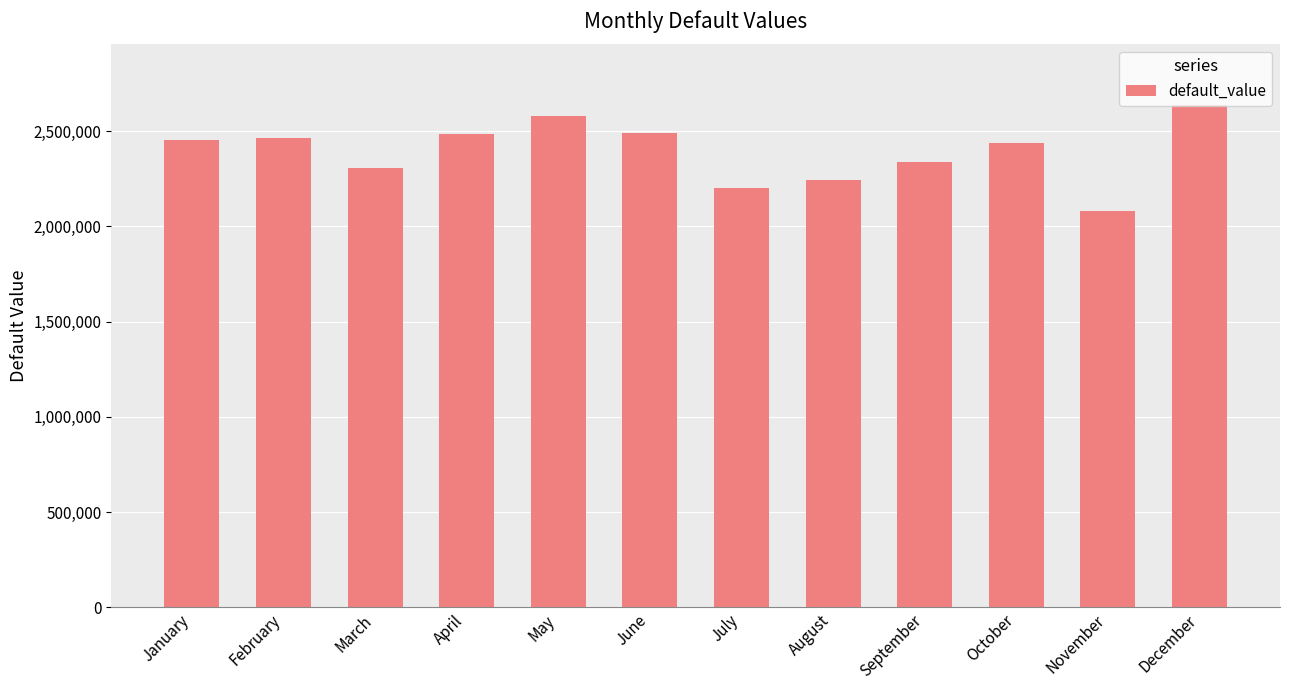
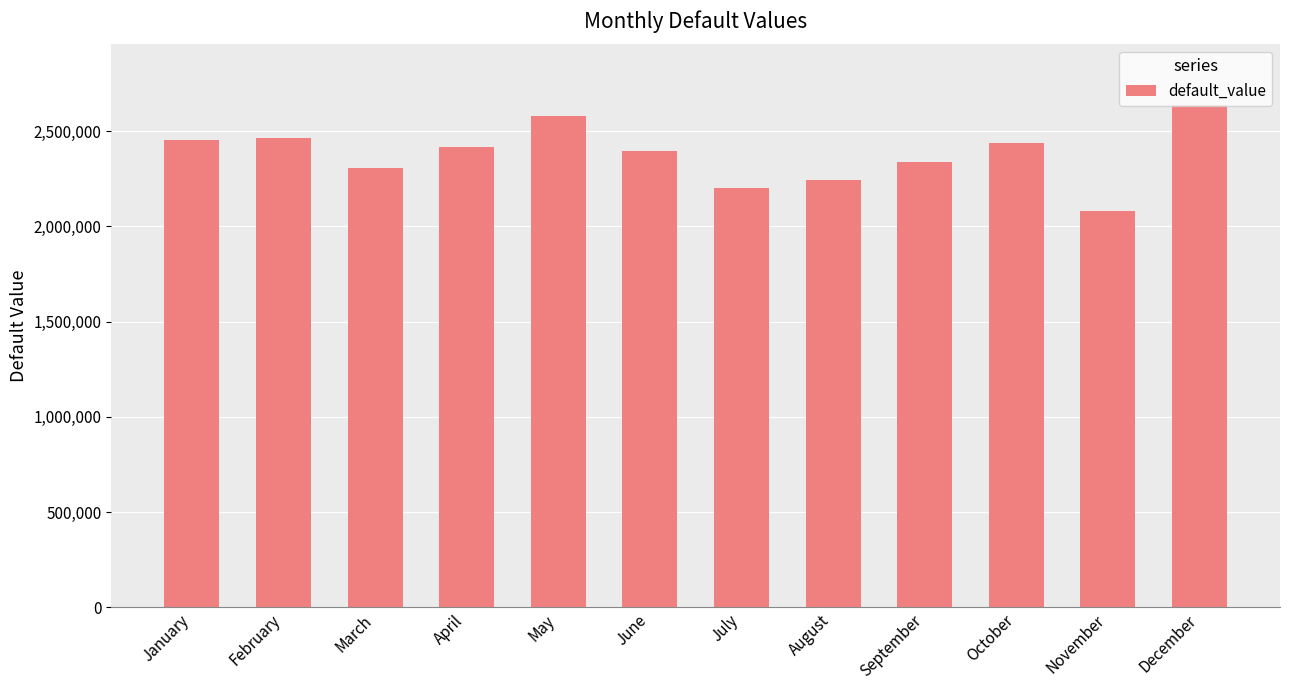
  {
    "January": "2,460,000",
    "February": "2,470,000",
    "March": "2,310,000",
-   "April": "2,490,000",
+   "April": "2,420,000",
    "May": "2,580,000",
-   "June": "2,490,000",
+   "June": "2,400,000",
    "July": "2,200,000",
    "August": "2,250,000",
    "September": "2,340,000",
    "October": "2,440,000",
    "November": "2,080,000"
  }
